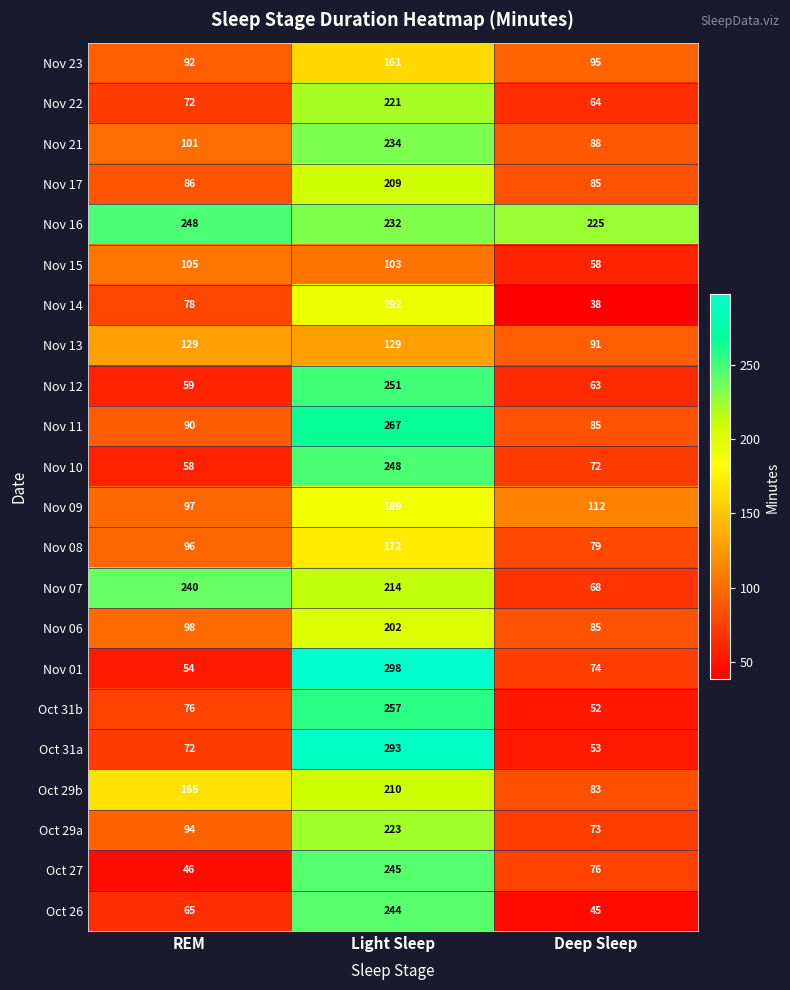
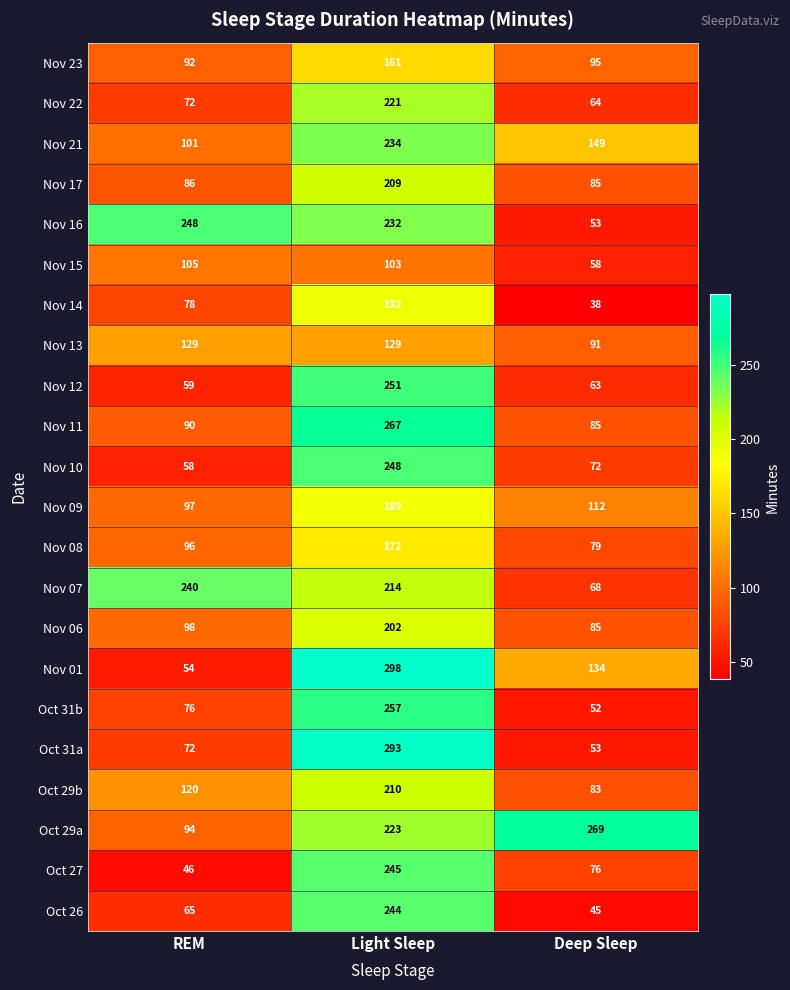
  {
    "Nov 23": {
      "REM": 92,
      "Light Sleep": 161,
      "Deep Sleep": 95
    },
    "Nov 22": {
      "REM": 72,
      "Light Sleep": 221,
      "Deep Sleep": 64
    },
    "Nov 21": {
      "REM": 101,
      "Light Sleep": 234,
-     "Deep Sleep": 88
+     "Deep Sleep": 149
    },
    "Nov 17": {
      "REM": 86,
      "Light Sleep": 209,
      "Deep Sleep": 85
    },
    "Nov 16": {
      "REM": 248,
      "Light Sleep": 232,
-     "Deep Sleep": 225
+     "Deep Sleep": 53
    },
    "Nov 15": {
      "REM": 105,
      "Light Sleep": 103,
      "Deep Sleep": 58
    },
    "Nov 14": {
      "REM": 78,
      "Light Sleep": 192,
      "Deep Sleep": 38
    },
    "Nov 13": {
      "REM": 129,
      "Light Sleep": 129,
      "Deep Sleep": 91
    },
    "Nov 12": {
      "REM": 59,
      "Light Sleep": 251,
      "Deep Sleep": 63
    },
    "Nov 11": {
      "REM": 90,
      "Light Sleep": 267,
      "Deep Sleep": 85
    },
    "Nov 10": {
      "REM": 58,
      "Light Sleep": 248,
      "Deep Sleep": 72
    },
    "Nov 09": {
      "REM": 97,
      "Light Sleep": 189,
      "Deep Sleep": 112
    },
    "Nov 08": {
      "REM": 96,
      "Light Sleep": 172,
      "Deep Sleep": 79
    },
    "Nov 07": {
      "REM": 240,
      "Light Sleep": 214,
      "Deep Sleep": 68
    },
    "Nov 06": {
      "REM": 98,
      "Light Sleep": 202,
      "Deep Sleep": 85
    },
    "Nov 01": {
      "REM": 54,
      "Light Sleep": 298,
-     "Deep Sleep": 74
+     "Deep Sleep": 134
    },
    "Oct 31b": {
      "REM": 76,
      "Light Sleep": 257,
      "Deep Sleep": 52
    },
    "Oct 31a": {
      "REM": 72,
      "Light Sleep": 293,
      "Deep Sleep": 53
    },
    "Oct 29b": {
-     "REM": 165,
+     "REM": 120,
      "Light Sleep": 210,
      "Deep Sleep": 83
    },
    "Oct 29a": {
      "REM": 94,
      "Light Sleep": 223,
-     "Deep Sleep": 73
+     "Deep Sleep": 269
    },
    "Oct 27": {
      "REM": 46,
      "Light Sleep": 245,
      "Deep Sleep": 76
    },
    "Oct 26": {
      "REM": 65,
      "Light Sleep": 244,
      "Deep Sleep": 45
    }
  }
